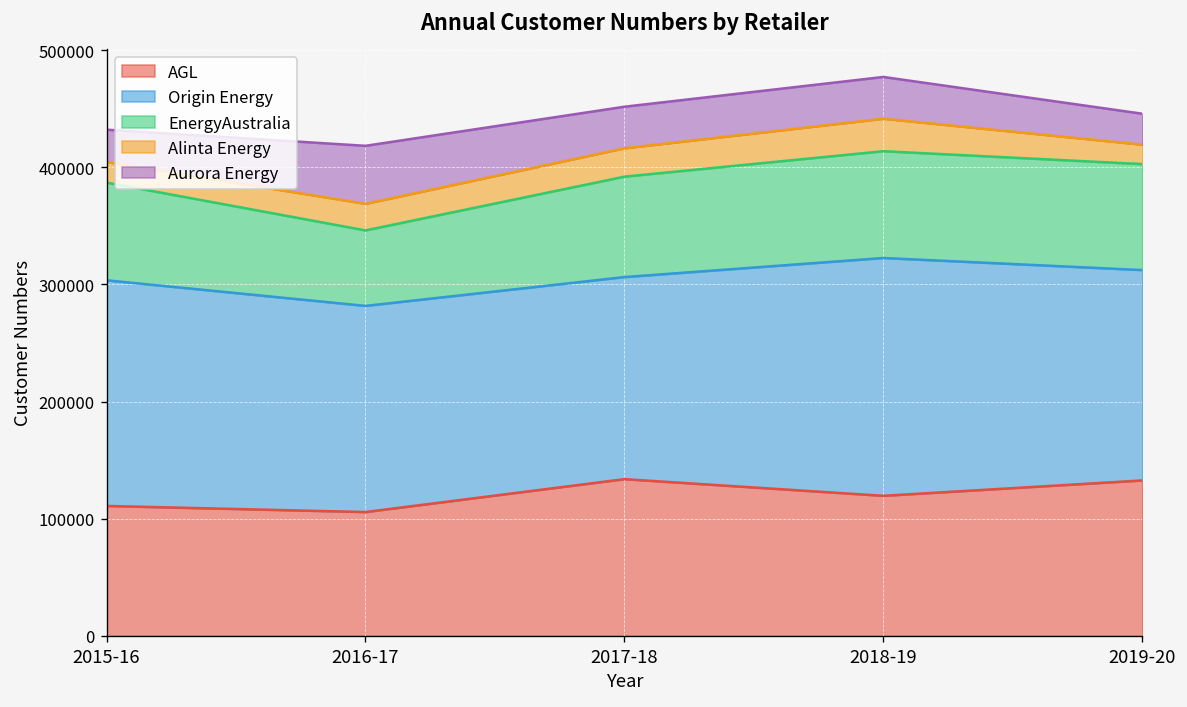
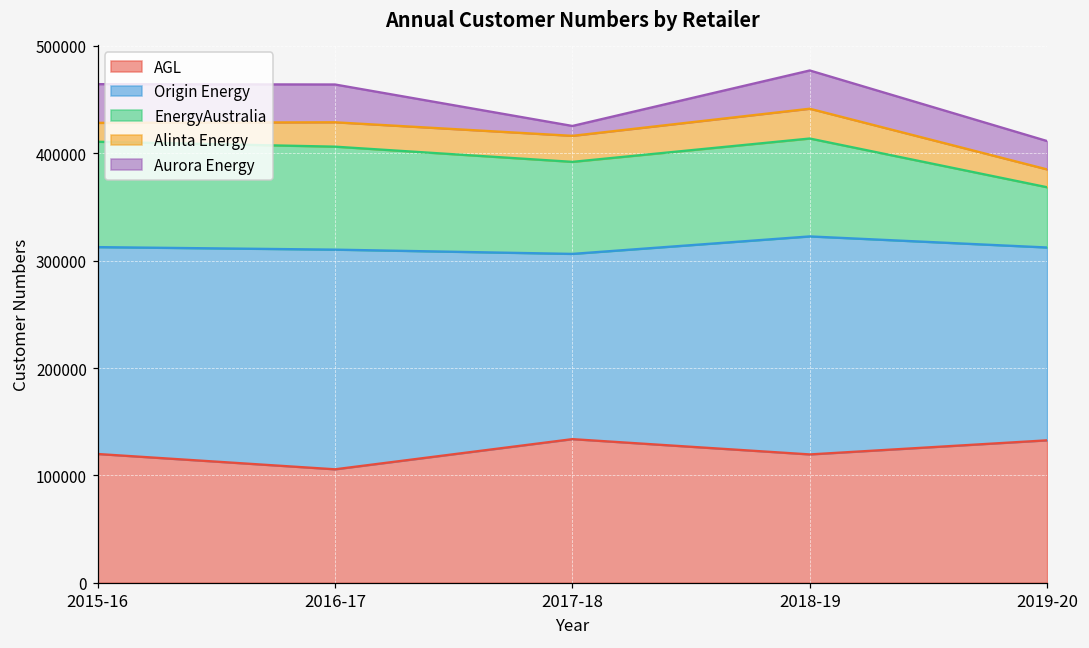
  {
    "AGL": {
-     "2015-16": 110000,
+     "2015-16": 120000,
      "2016-17": 110000,
      "2017-18": 130000,
      "2018-19": 120000,
      "2019-20": 130000
    },
    "Origin Energy": {
      "2015-16": 190000,
-     "2016-17": 180000,
+     "2016-17": 200000,
      "2017-18": 170000,
      "2018-19": 200000,
      "2019-20": 180000
    },
    "EnergyAustralia": {
-     "2015-16": 80000,
-     "2016-17": 60000,
+     "2015-16": 100000,
+     "2016-17": 100000,
      "2017-18": 90000,
      "2018-19": 90000,
-     "2019-20": 90000
+     "2019-20": 60000
    },
    "Alinta Energy": {
      "2015-16": 20000,
      "2016-17": 20000,
      "2017-18": 20000,
      "2018-19": 30000,
      "2019-20": 20000
    },
    "Aurora Energy": {
-     "2015-16": 30000,
-     "2016-17": 50000,
-     "2017-18": 40000,
+     "2015-16": 40000,
+     "2016-17": 40000,
+     "2017-18": 10000,
      "2018-19": 40000,
      "2019-20": 30000
    }
  }
